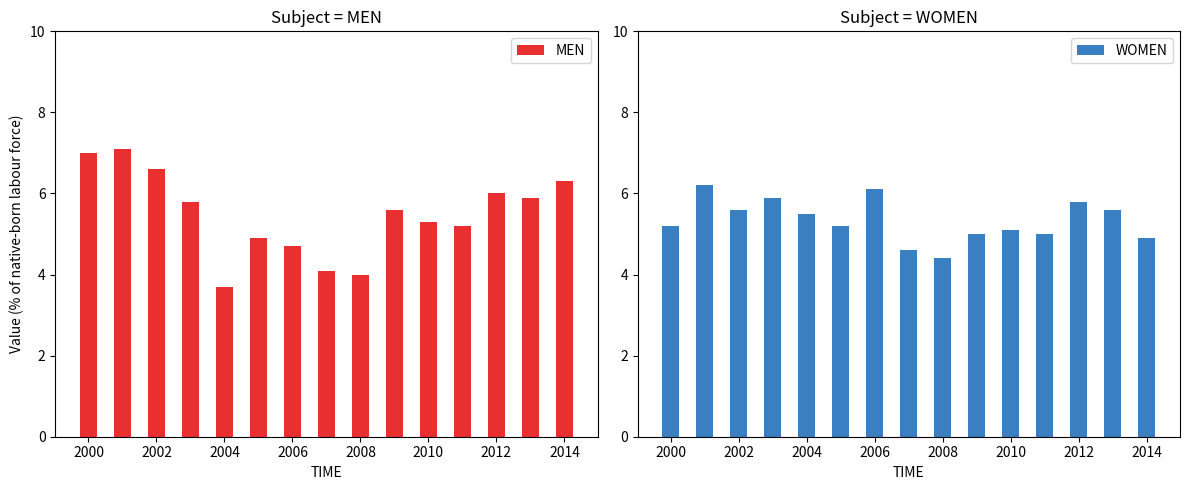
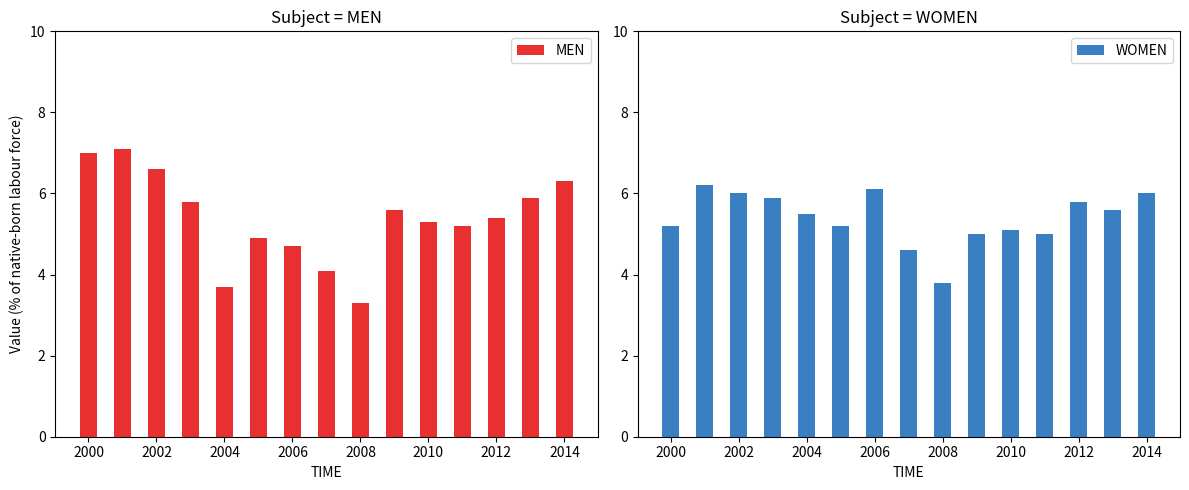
  {
    "Subject = MEN": {
      "2000": 7.0,
      "2002": 6.6,
      "2004": 3.7,
      "2006": 4.7,
-     "2008": 4.0,
+     "2008": 3.3,
      "2010": 5.3,
-     "2012": 6.0,
+     "2012": 5.4,
      "2014": 6.3
    },
    "Subject = WOMEN": {
      "2000": 5.2,
-     "2002": 5.6,
+     "2002": 6.0,
      "2004": 5.5,
      "2006": 6.1,
-     "2008": 4.4,
+     "2008": 3.8,
      "2010": 5.1,
      "2012": 5.8,
-     "2014": 4.9
+     "2014": 6.0
    }
  }
